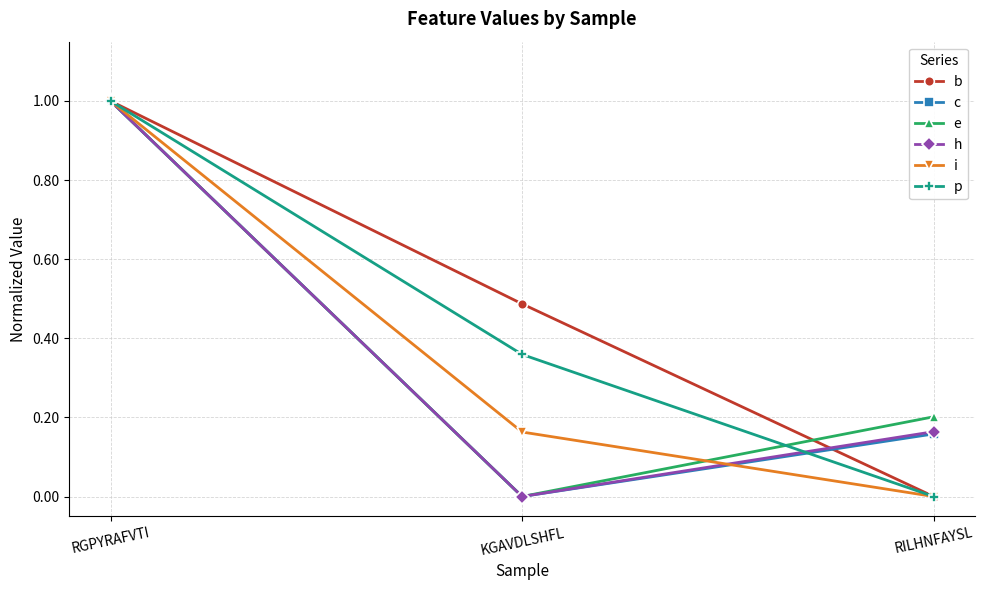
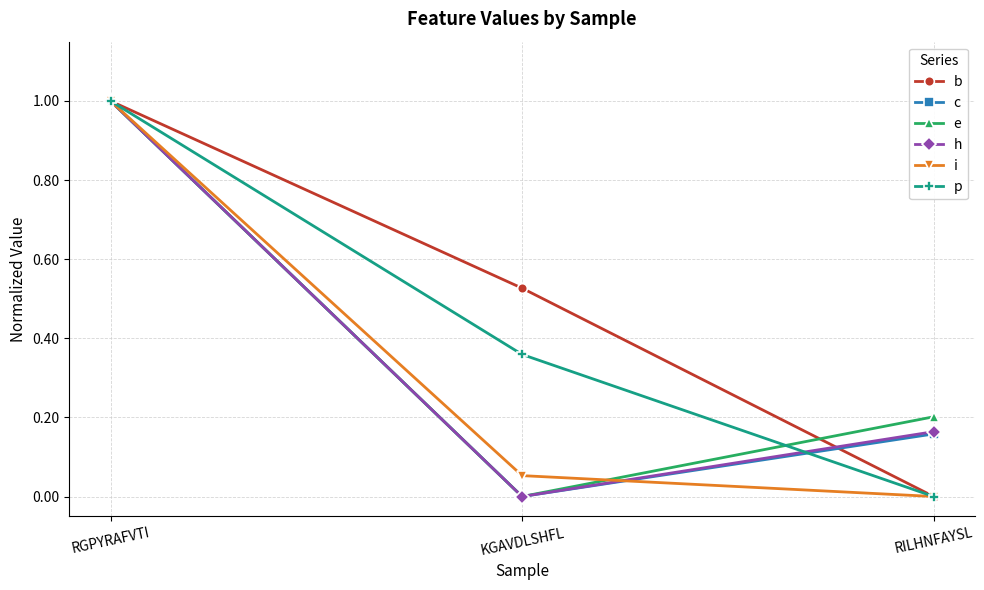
  {
    "b": {
-     "KGAVDLSHFL": 0.49
+     "KGAVDLSHFL": 0.53
    },
    "i": {
-     "KGAVDLSHFL": 0.16
+     "KGAVDLSHFL": 0.05
    }
  }
